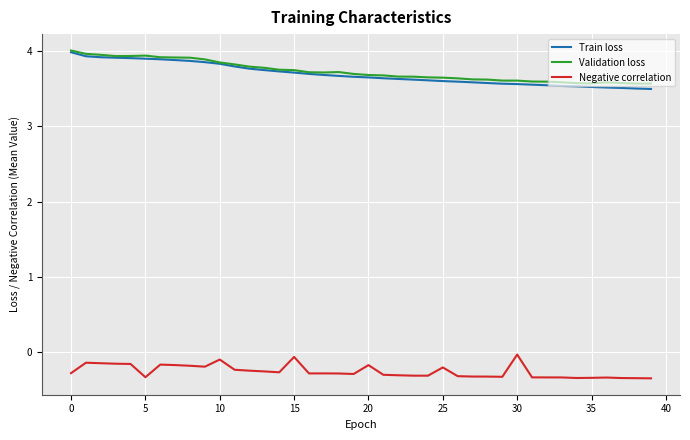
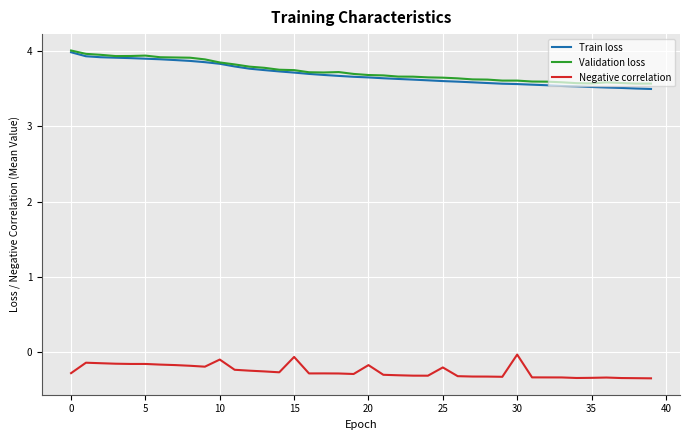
  {
    "Train loss": {
      "5": 3.9,
      "25": 3.6,
      "30": 3.6,
      "35": 3.5
    },
    "Validation loss": {
      "5": 3.9,
      "25": 3.6,
      "30": 3.6
    },
    "Negative correlation": {
      "0": -0.3,
-     "5": -0.3,
+     "5": -0.2,
      "10": -0.1,
      "15": -0.1,
      "20": -0.2,
      "25": -0.2,
      "30": 0.0,
      "35": -0.3
    }
  }
